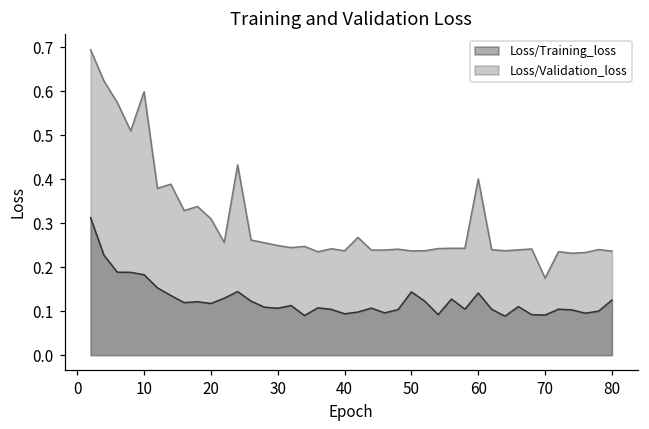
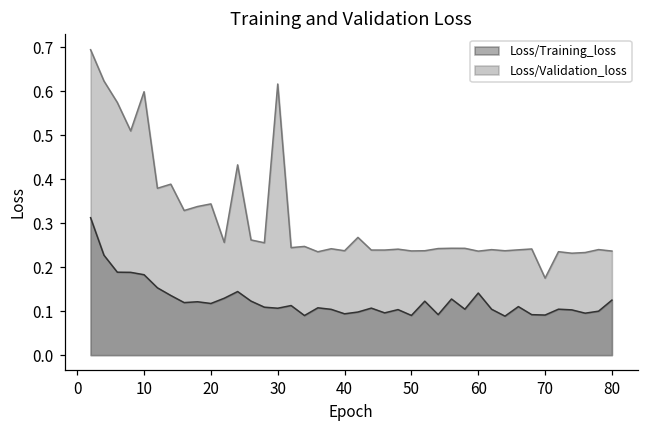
  {
    "Loss/Training_loss": {
      "10": 0.18,
      "20": 0.12,
      "30": 0.11,
      "40": 0.09,
-     "50": 0.14,
+     "50": 0.09,
      "60": 0.14,
      "70": 0.09,
      "80": 0.13
    },
    "Loss/Validation_loss": {
      "10": 0.60,
-     "20": 0.31,
-     "30": 0.25,
+     "20": 0.34,
+     "30": 0.62,
      "40": 0.24,
      "50": 0.24,
-     "60": 0.40,
+     "60": 0.24,
      "70": 0.18,
      "80": 0.24
    }
  }
